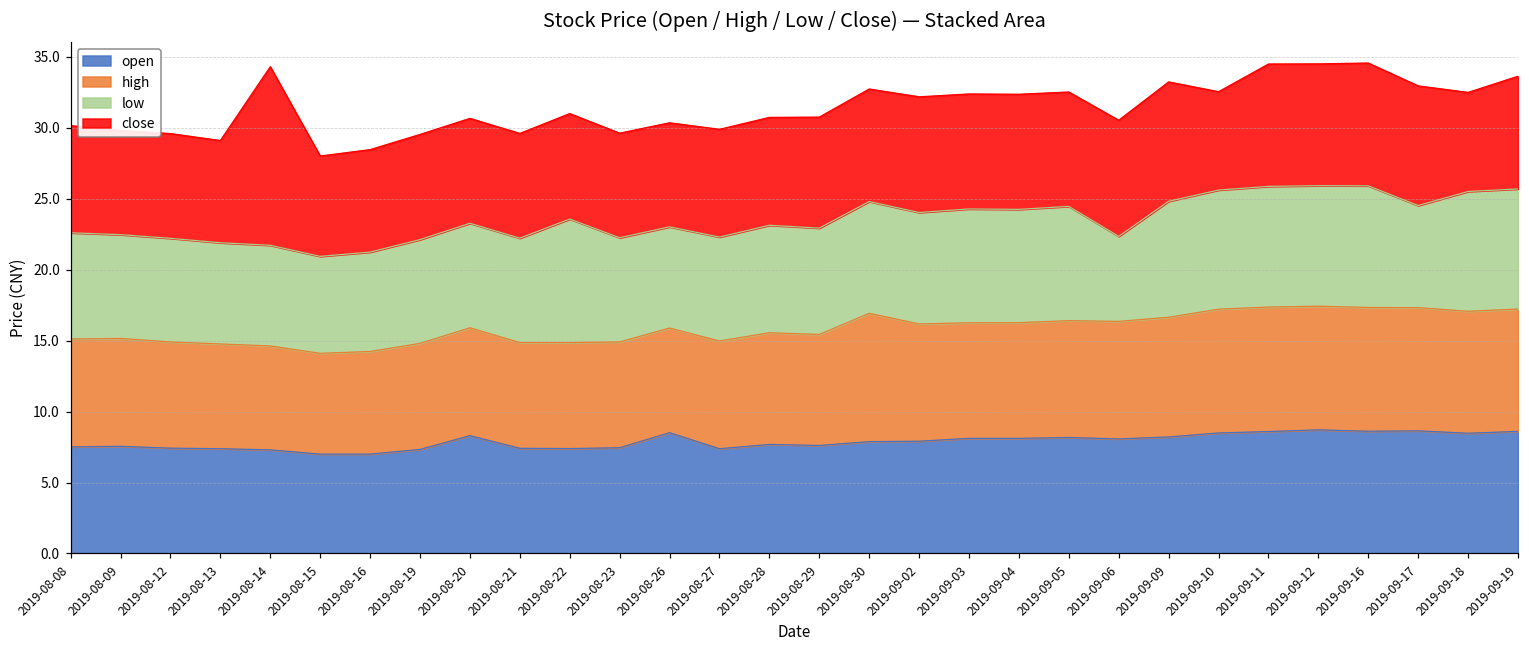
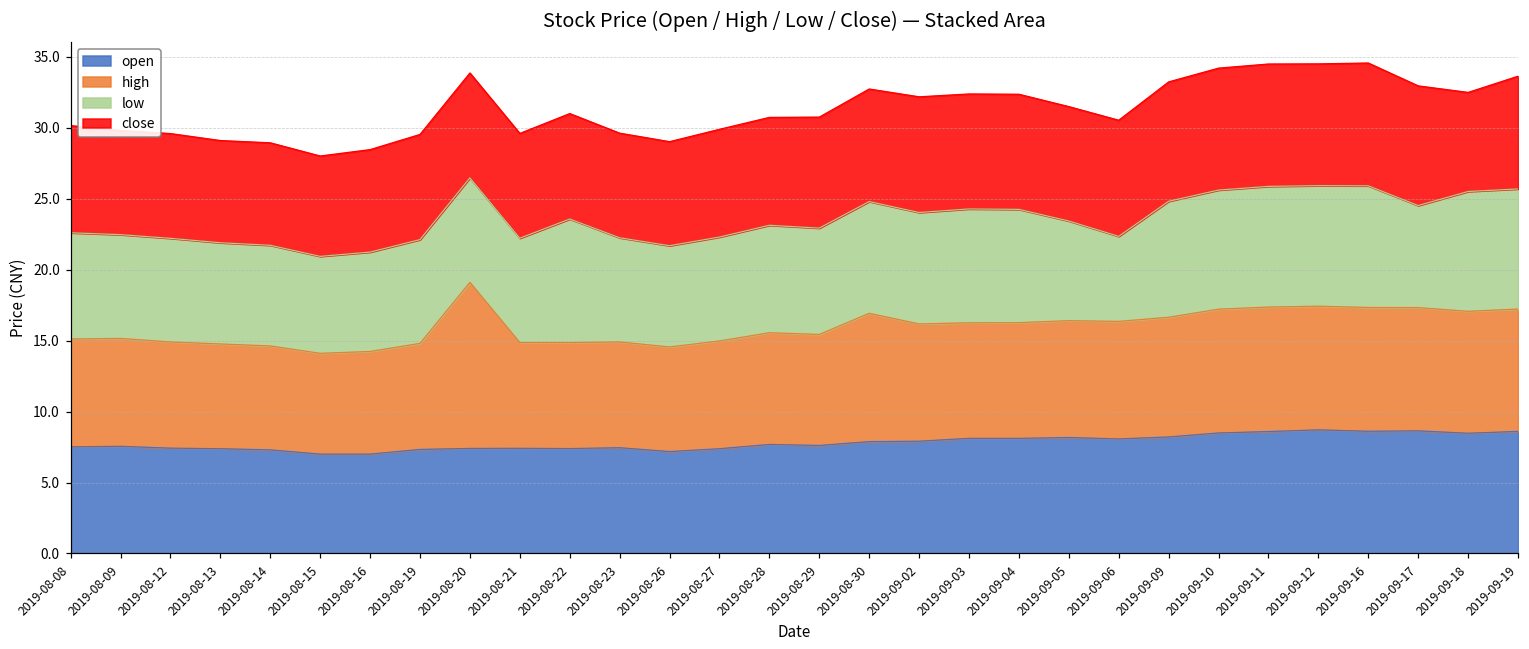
  {
    "open": {
      "2019-08-08": 7.5,
      "2019-08-09": 7.6,
      "2019-08-12": 7.4,
      "2019-08-13": 7.4,
      "2019-08-14": 7.3,
      "2019-08-15": 7.0,
      "2019-08-16": 7.0,
      "2019-08-19": 7.3,
-     "2019-08-20": 8.3,
+     "2019-08-20": 7.4,
      "2019-08-21": 7.4,
      "2019-08-22": 7.4,
      "2019-08-23": 7.5,
-     "2019-08-26": 8.5,
+     "2019-08-26": 7.2,
      "2019-08-27": 7.4,
      "2019-08-28": 7.7,
      "2019-08-29": 7.6,
      "2019-08-30": 7.9,
      "2019-09-02": 7.9,
      "2019-09-03": 8.1,
      "2019-09-04": 8.1,
      "2019-09-05": 8.2,
      "2019-09-06": 8.1,
      "2019-09-09": 8.2,
      "2019-09-10": 8.5,
      "2019-09-11": 8.6,
      "2019-09-12": 8.7,
      "2019-09-16": 8.6,
      "2019-09-17": 8.6,
      "2019-09-18": 8.5,
      "2019-09-19": 8.6
    },
    "high": {
      "2019-08-08": 7.6,
      "2019-08-09": 7.6,
      "2019-08-12": 7.5,
      "2019-08-13": 7.4,
      "2019-08-14": 7.3,
      "2019-08-15": 7.1,
      "2019-08-16": 7.2,
      "2019-08-19": 7.5,
-     "2019-08-20": 7.6,
+     "2019-08-20": 11.7,
      "2019-08-21": 7.4,
      "2019-08-22": 7.5,
      "2019-08-23": 7.5,
      "2019-08-26": 7.4,
      "2019-08-27": 7.6,
      "2019-08-28": 7.9,
      "2019-08-29": 7.8,
      "2019-08-30": 9.0,
      "2019-09-02": 8.3,
      "2019-09-03": 8.1,
      "2019-09-04": 8.1,
      "2019-09-05": 8.2,
      "2019-09-06": 8.3,
      "2019-09-09": 8.4,
      "2019-09-10": 8.7,
      "2019-09-11": 8.8,
      "2019-09-12": 8.7,
      "2019-09-16": 8.7,
      "2019-09-17": 8.7,
      "2019-09-18": 8.6,
      "2019-09-19": 8.6
    },
    "low": {
      "2019-08-08": 7.5,
      "2019-08-09": 7.3,
      "2019-08-12": 7.3,
      "2019-08-13": 7.1,
      "2019-08-14": 7.1,
      "2019-08-15": 6.8,
      "2019-08-16": 7.0,
      "2019-08-19": 7.3,
      "2019-08-20": 7.4,
      "2019-08-21": 7.4,
      "2019-08-22": 8.7,
      "2019-08-23": 7.3,
      "2019-08-26": 7.1,
      "2019-08-27": 7.3,
      "2019-08-28": 7.6,
      "2019-08-29": 7.5,
      "2019-08-30": 7.9,
      "2019-09-02": 7.9,
      "2019-09-03": 8.0,
      "2019-09-04": 8.0,
-     "2019-09-05": 8.1,
+     "2019-09-05": 7.0,
      "2019-09-06": 6.0,
      "2019-09-09": 8.2,
      "2019-09-10": 8.4,
      "2019-09-11": 8.5,
      "2019-09-12": 8.5,
      "2019-09-16": 8.6,
      "2019-09-17": 7.2,
      "2019-09-18": 8.4,
      "2019-09-19": 8.5
    },
    "close": {
      "2019-08-08": 7.6,
      "2019-08-12": 7.4,
      "2019-08-13": 7.2,
-     "2019-08-14": 12.6,
+     "2019-08-14": 7.2,
      "2019-08-15": 7.1,
      "2019-08-16": 7.2,
      "2019-08-19": 7.4,
      "2019-08-20": 7.4,
      "2019-08-21": 7.4,
      "2019-08-22": 7.4,
      "2019-08-23": 7.4,
      "2019-08-26": 7.3,
      "2019-08-27": 7.6,
      "2019-08-28": 7.6,
      "2019-08-29": 7.8,
      "2019-08-30": 7.9,
      "2019-09-02": 8.1,
      "2019-09-03": 8.1,
      "2019-09-04": 8.1,
      "2019-09-05": 8.1,
      "2019-09-06": 8.2,
      "2019-09-09": 8.4,
-     "2019-09-10": 6.9,
+     "2019-09-10": 8.6,
      "2019-09-11": 8.6,
      "2019-09-12": 8.6,
      "2019-09-16": 8.6,
      "2019-09-17": 8.4,
      "2019-09-18": 7.0,
      "2019-09-19": 7.9
    }
  }
